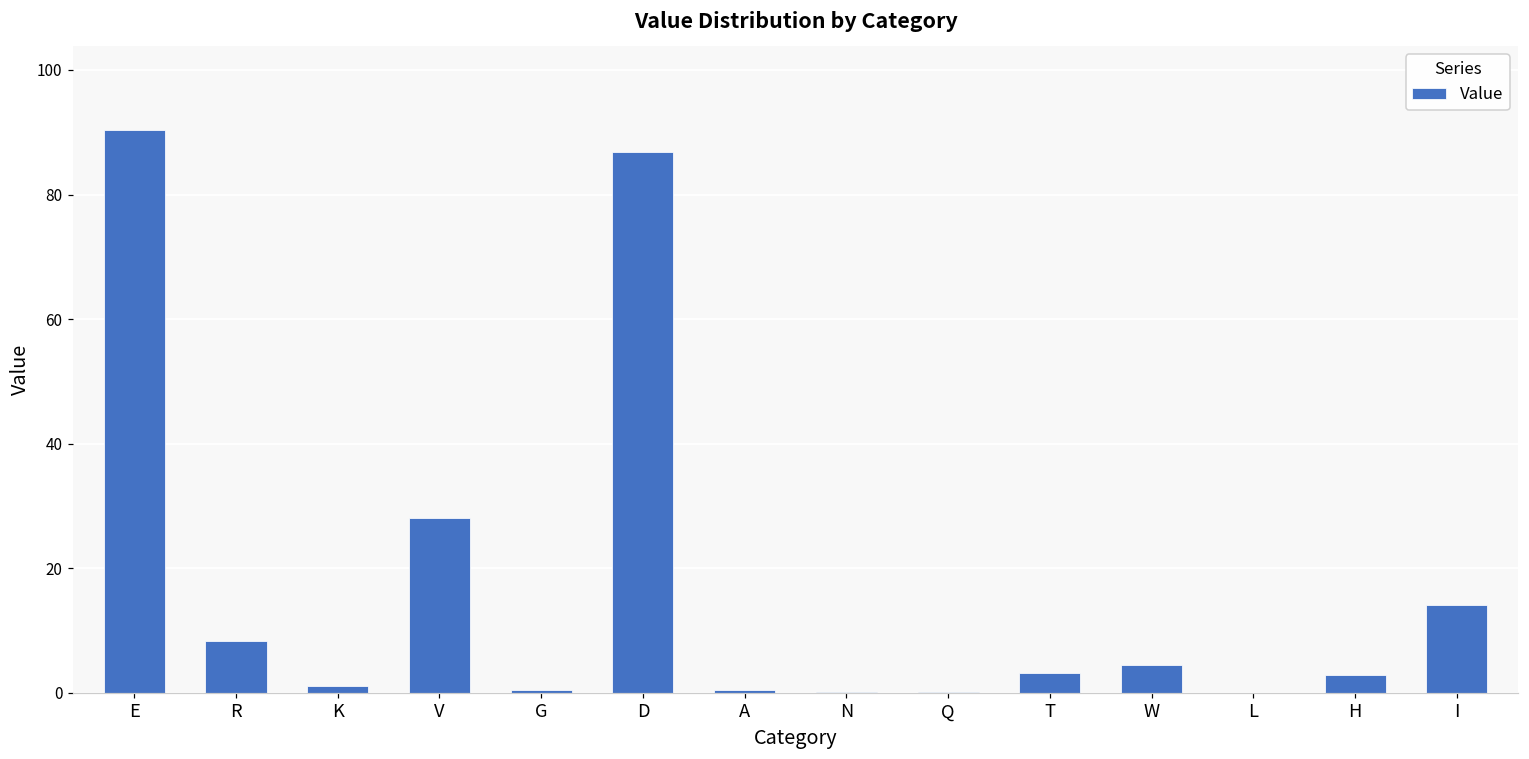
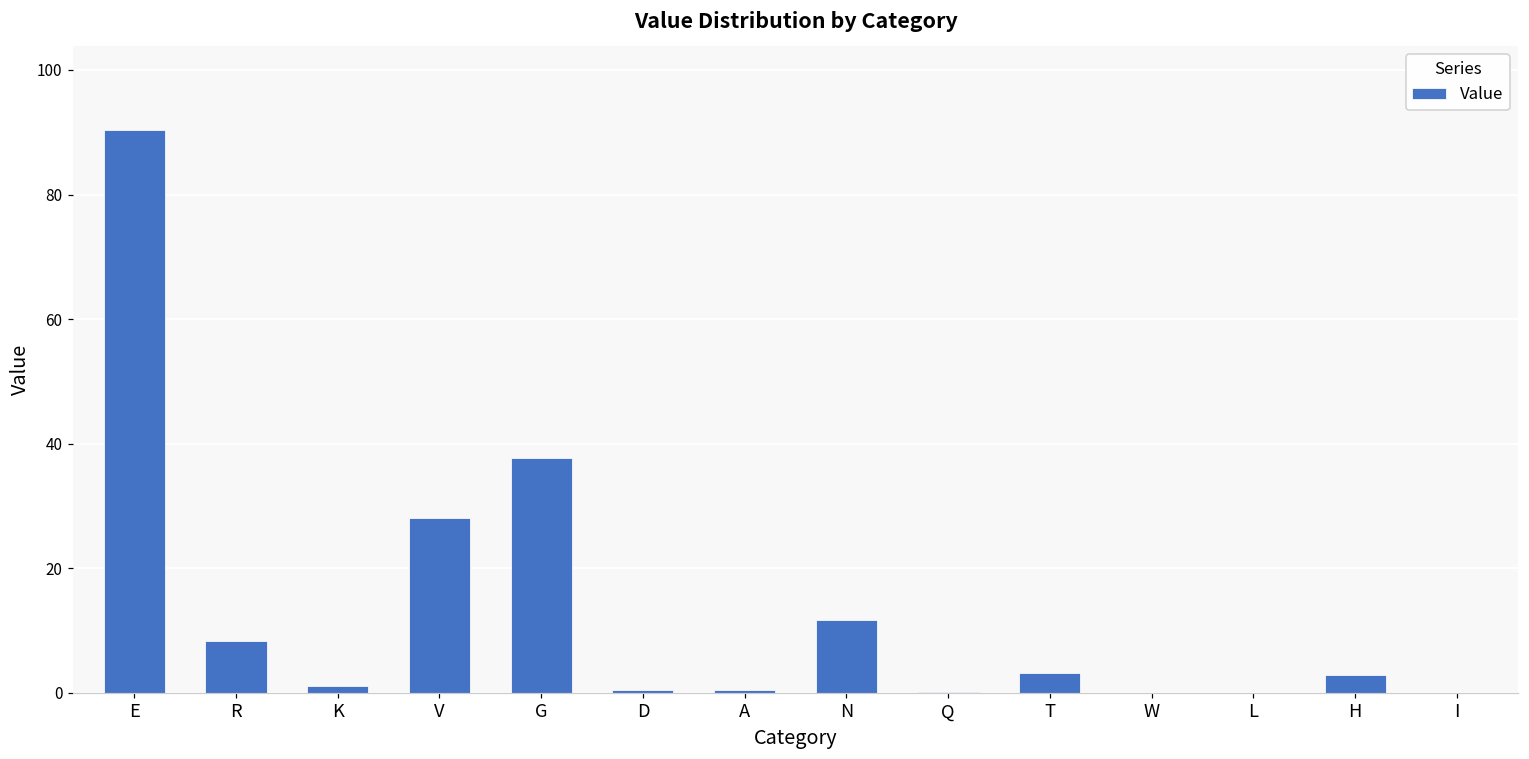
  {
    "E": 90,
    "R": 8,
    "K": 1,
    "V": 28,
-   "G": 1,
-   "D": 87,
-   "N": 0,
+   "G": 38,
+   "D": 0,
+   "N": 12,
    "T": 3,
-   "W": 4,
+   "W": 0,
    "L": 0,
    "H": 3,
-   "I": 14
+   "I": 0
  }
